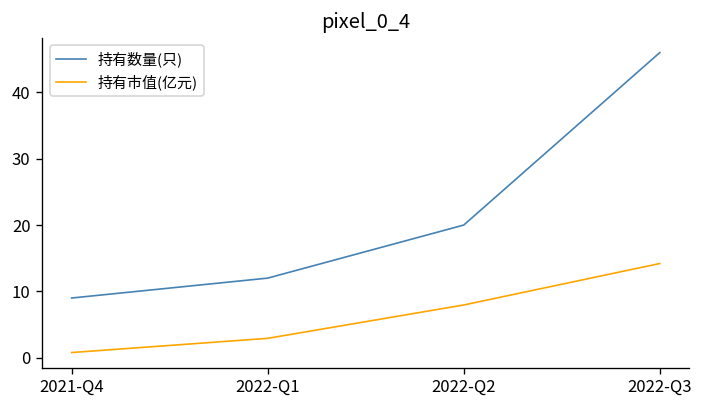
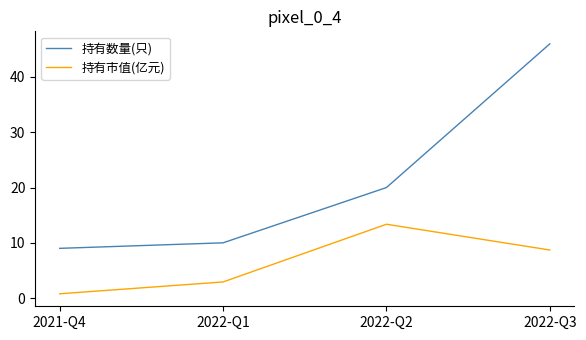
  {
    "持有数量(只)": {
      "2021-Q4": 9,
-     "2022-Q1": 12,
+     "2022-Q1": 10,
      "2022-Q2": 20,
      "2022-Q3": 46
    },
    "持有市值(亿元)": {
      "2021-Q4": 1,
      "2022-Q1": 3,
-     "2022-Q2": 8,
-     "2022-Q3": 14
+     "2022-Q2": 13,
+     "2022-Q3": 9
    }
  }
